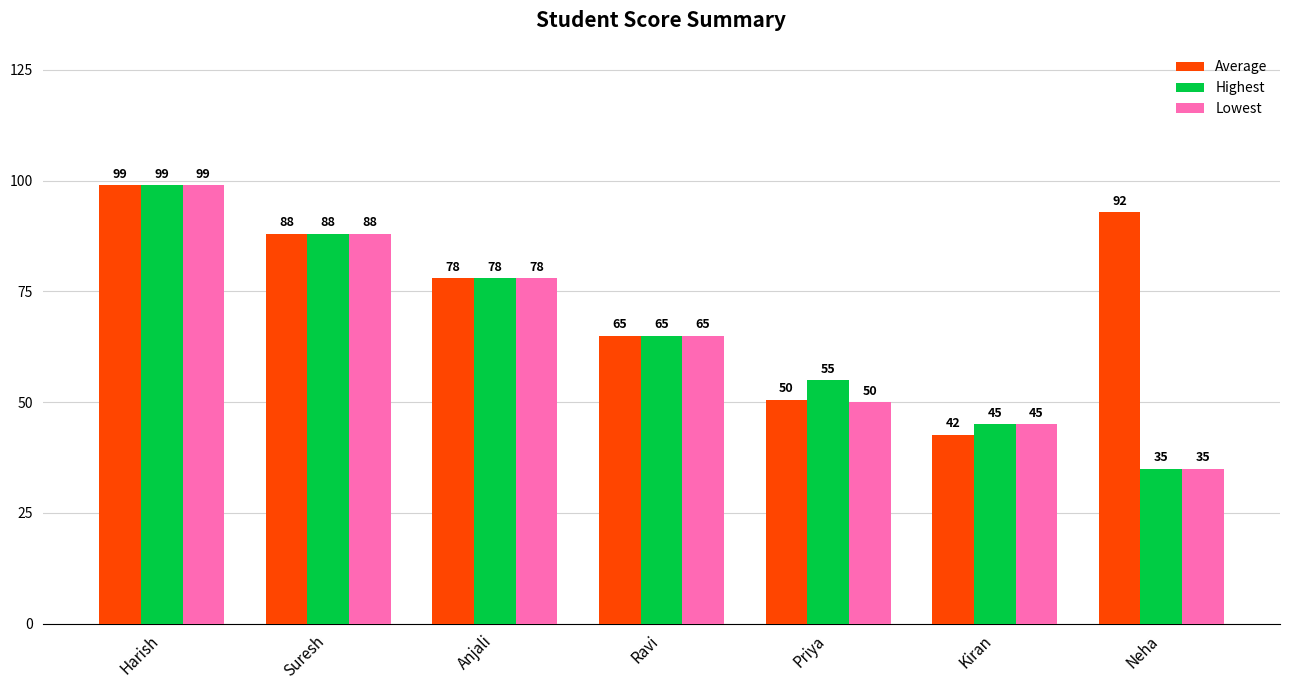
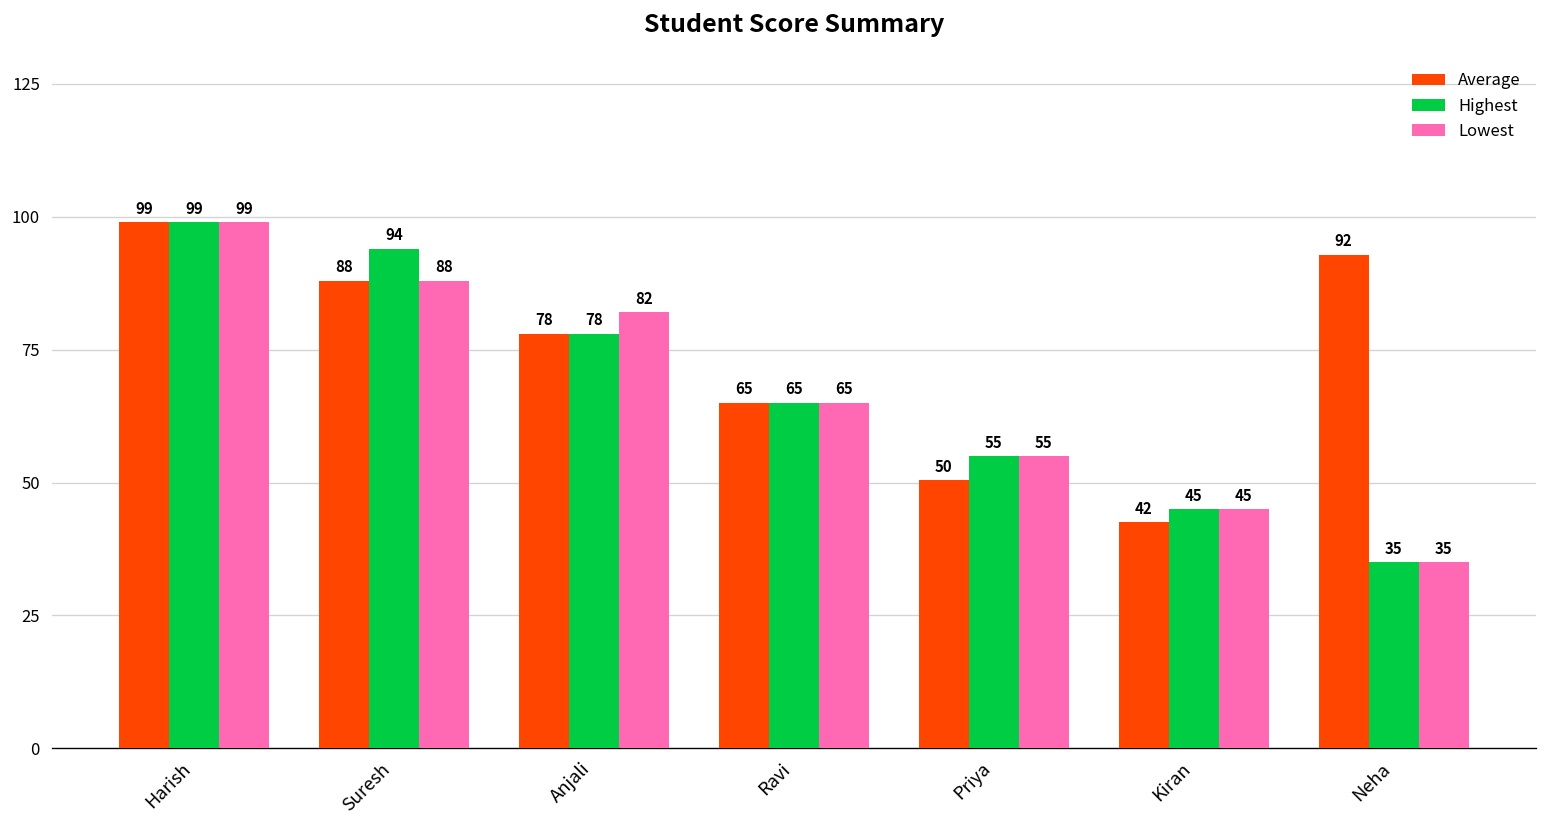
  {
    "Average": {
      "Harish": 99,
      "Suresh": 88,
      "Anjali": 78,
      "Ravi": 65,
      "Priya": 50
    },
    "Highest": {
      "Harish": 99,
-     "Suresh": 88,
+     "Suresh": 94,
      "Anjali": 78,
      "Ravi": 65,
      "Priya": 55,
      "Kiran": 45,
      "Neha": 35
    },
    "Lowest": {
      "Harish": 99,
      "Suresh": 88,
-     "Anjali": 78,
+     "Anjali": 82,
      "Ravi": 65,
-     "Priya": 50,
+     "Priya": 55,
      "Kiran": 45,
      "Neha": 35
    }
  }
